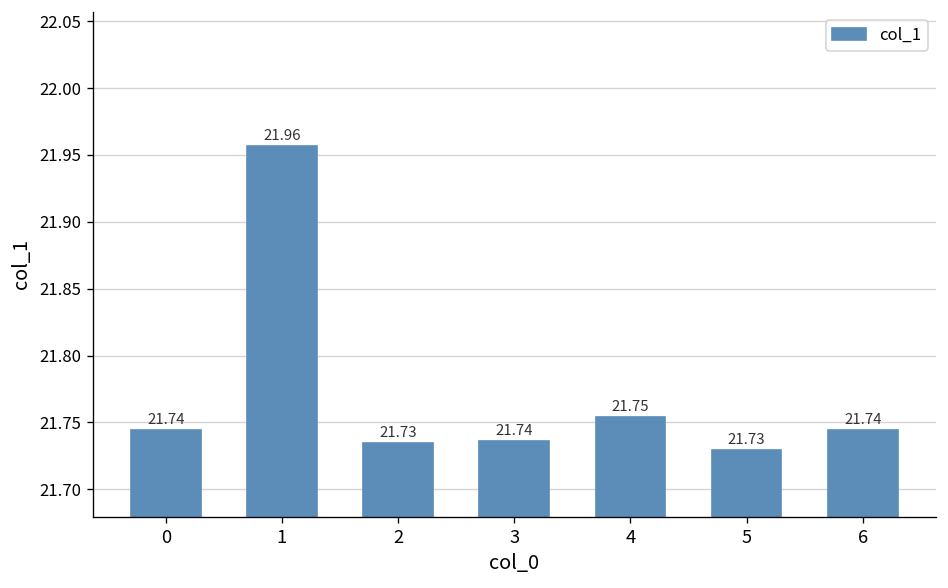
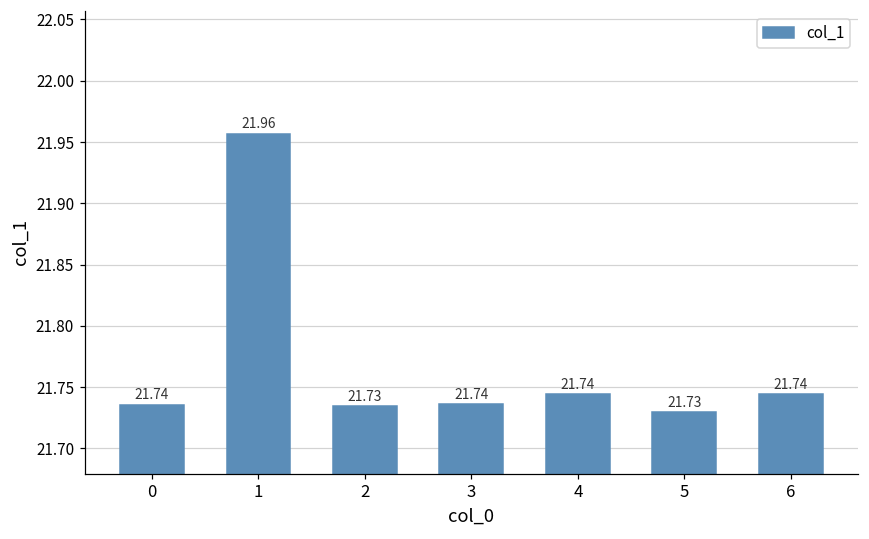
  {
-   "0": 21.744,
+   "0": 21.736,
    "1": 21.96,
    "2": 21.73,
    "3": 21.74,
-   "4": 21.75,
+   "4": 21.74,
    "5": 21.73,
    "6": 21.74
  }
